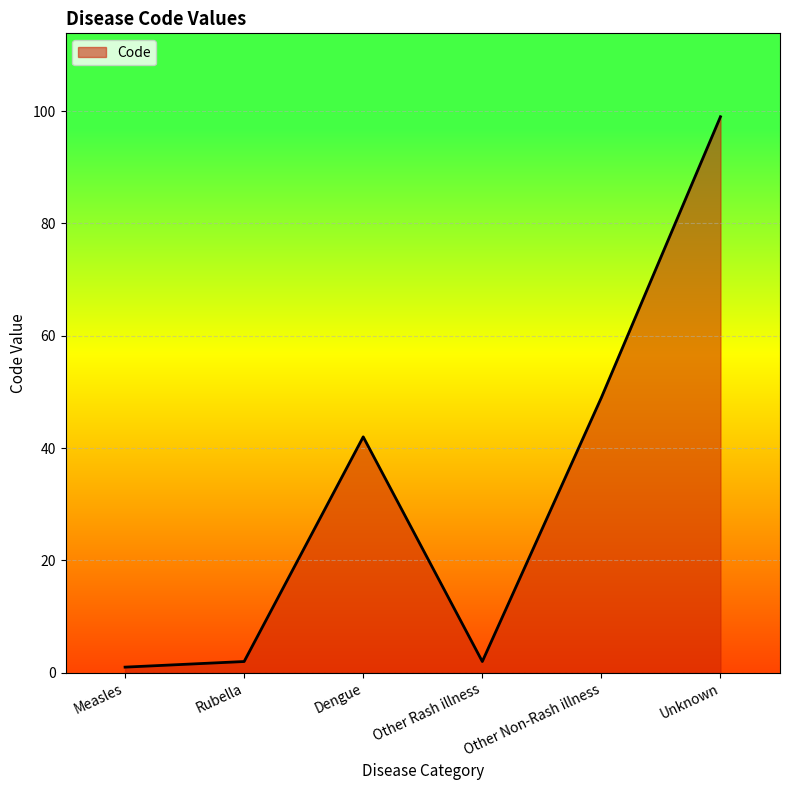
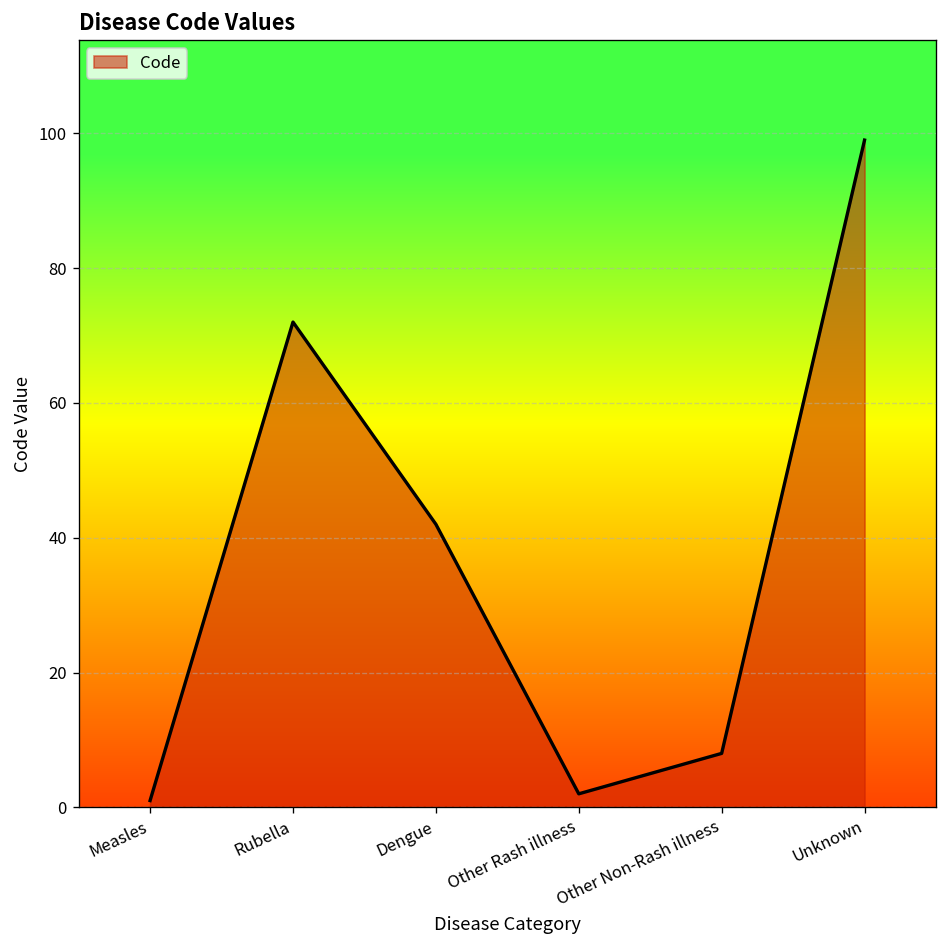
  {
    "Measles": 1,
-   "Rubella": 2,
+   "Rubella": 72,
    "Dengue": 42,
    "Other Rash illness": 2,
-   "Other Non-Rash illness": 49,
+   "Other Non-Rash illness": 8,
    "Unknown": 99
  }
